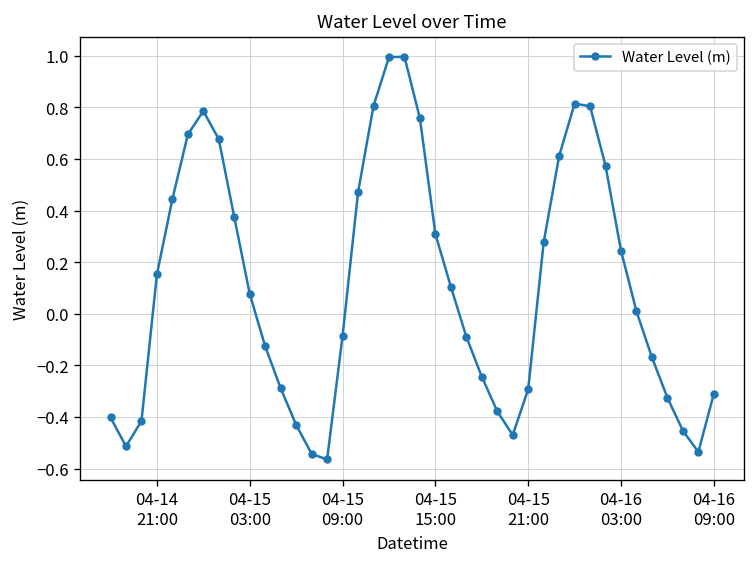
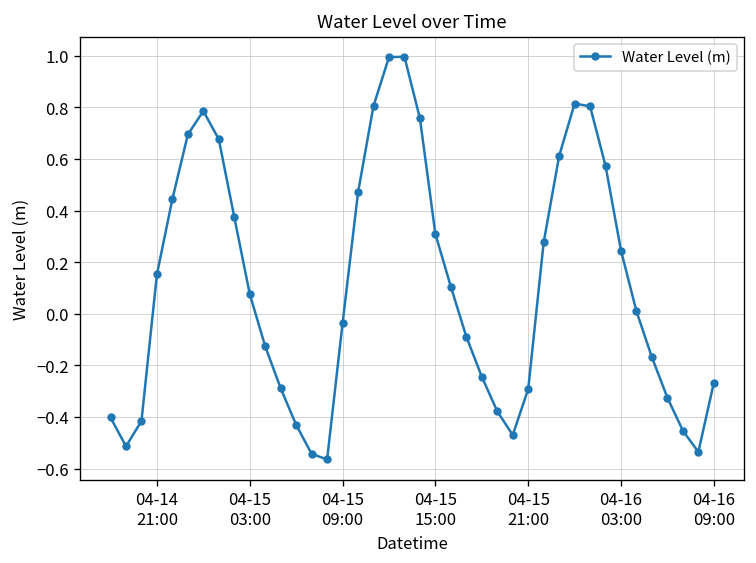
  {
    "04-14 21:00": 0.15,
    "04-15 03:00": 0.08,
-   "04-15 09:00": -0.09,
+   "04-15 09:00": -0.04,
    "04-15 15:00": 0.31,
    "04-15 21:00": -0.29,
    "04-16 03:00": 0.24,
-   "04-16 09:00": -0.31
+   "04-16 09:00": -0.27
  }
